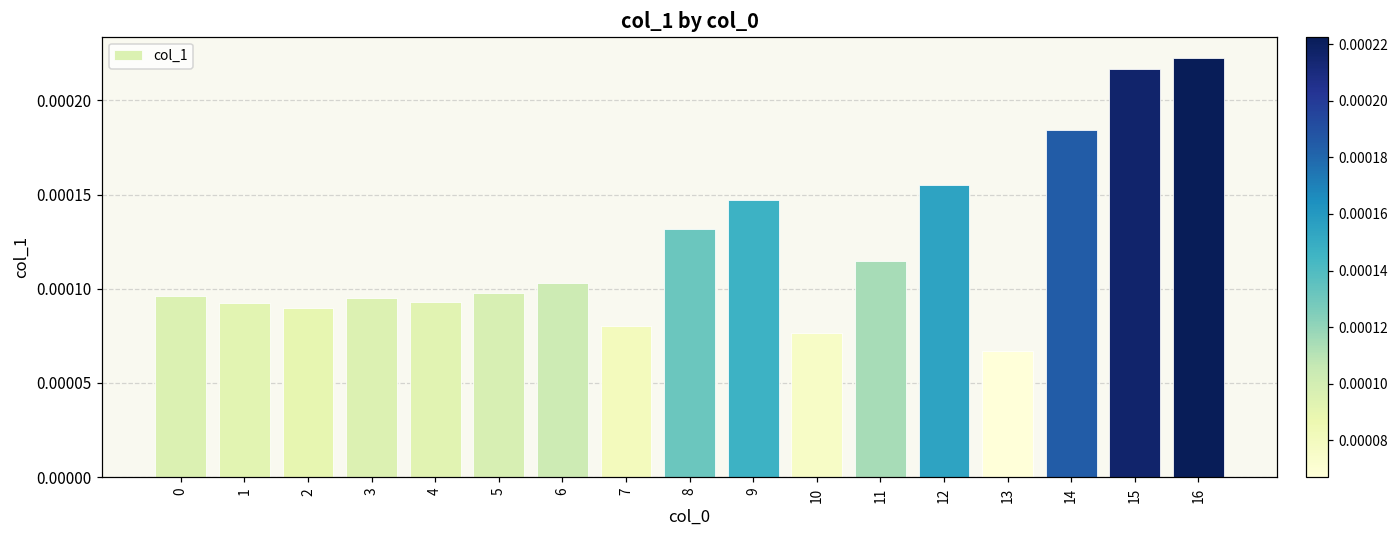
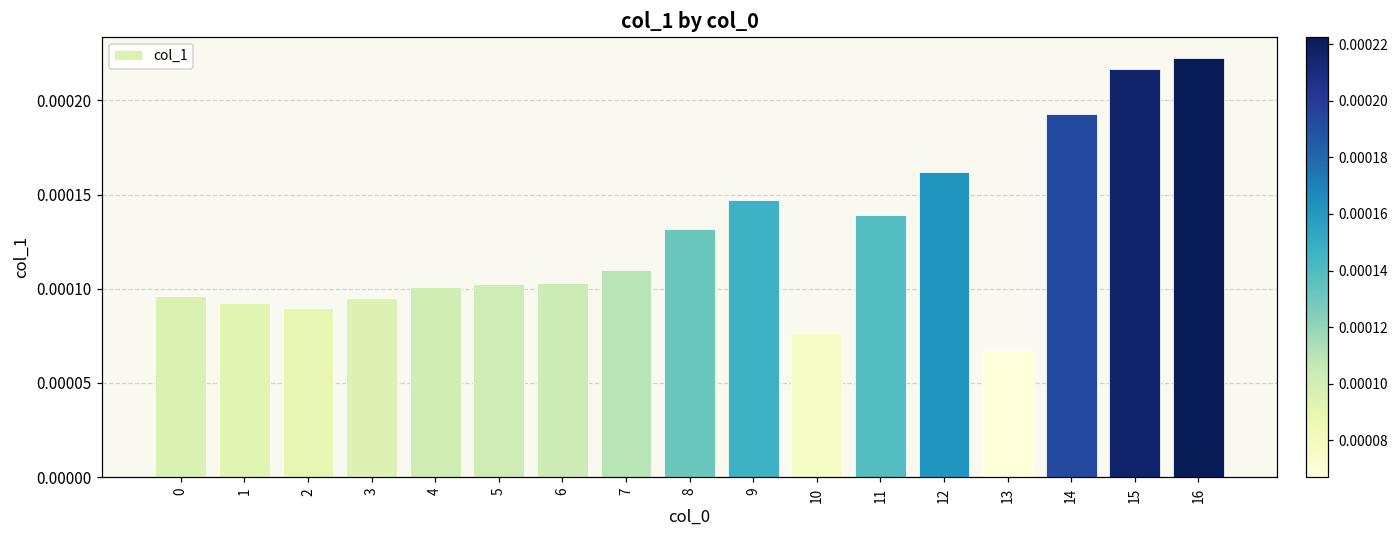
  {
    "0": 0.000096,
    "1": 0.000092,
    "2": 0.000090,
    "3": 0.000095,
-   "4": 0.000093,
-   "5": 0.000098,
+   "4": 0.000101,
+   "5": 0.000102,
    "6": 0.000103,
-   "7": 0.000080,
+   "7": 0.000110,
    "8": 0.000132,
    "9": 0.000147,
    "10": 0.000076,
-   "11": 0.000115,
-   "12": 0.000155,
+   "11": 0.000139,
+   "12": 0.000162,
    "13": 0.000067,
-   "14": 0.000184,
+   "14": 0.000193,
    "15": 0.000216,
    "16": 0.000223
  }
